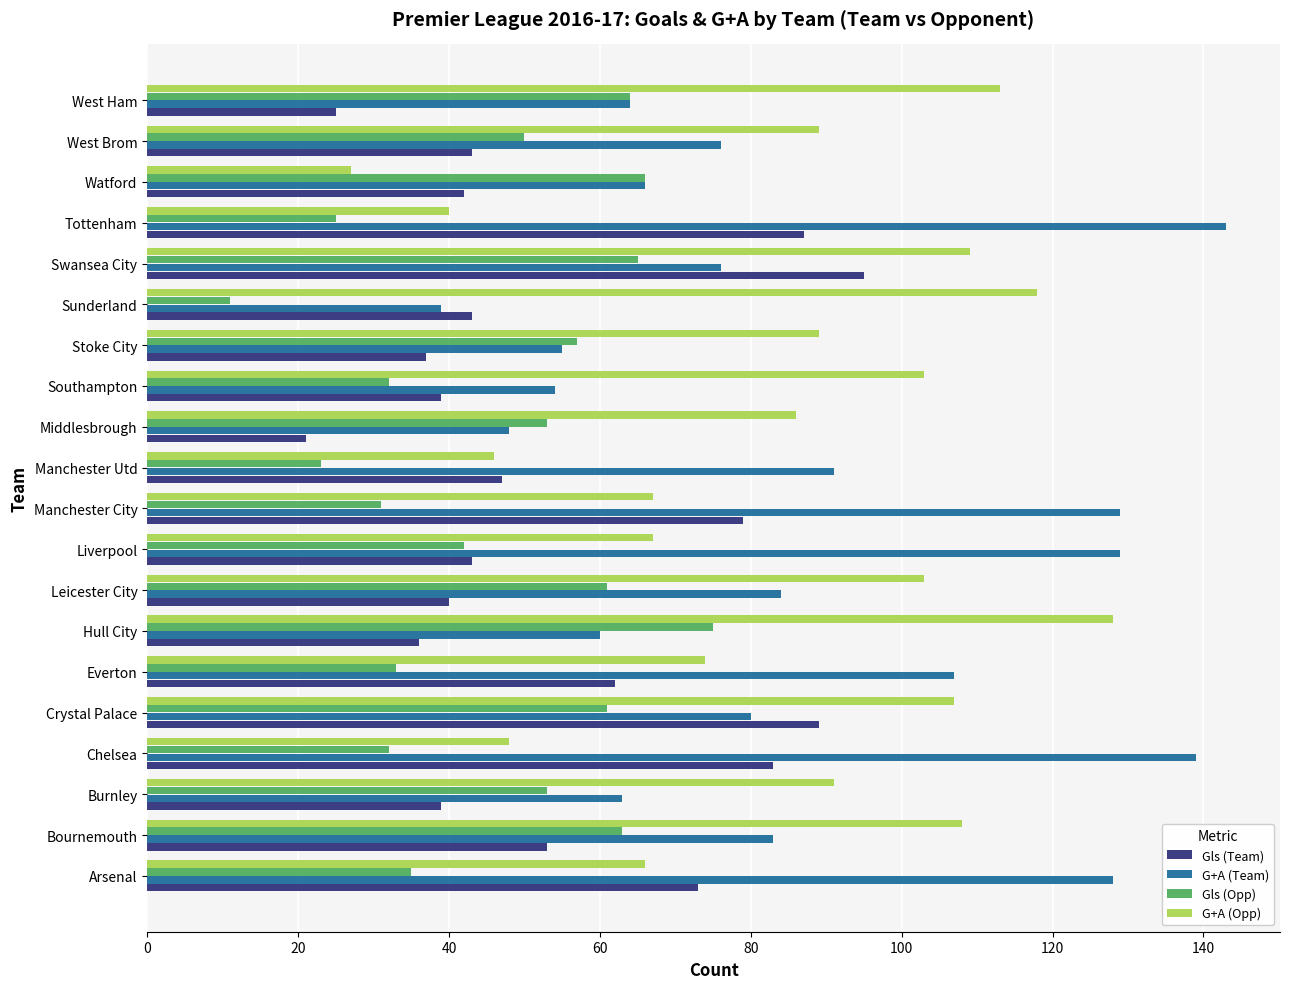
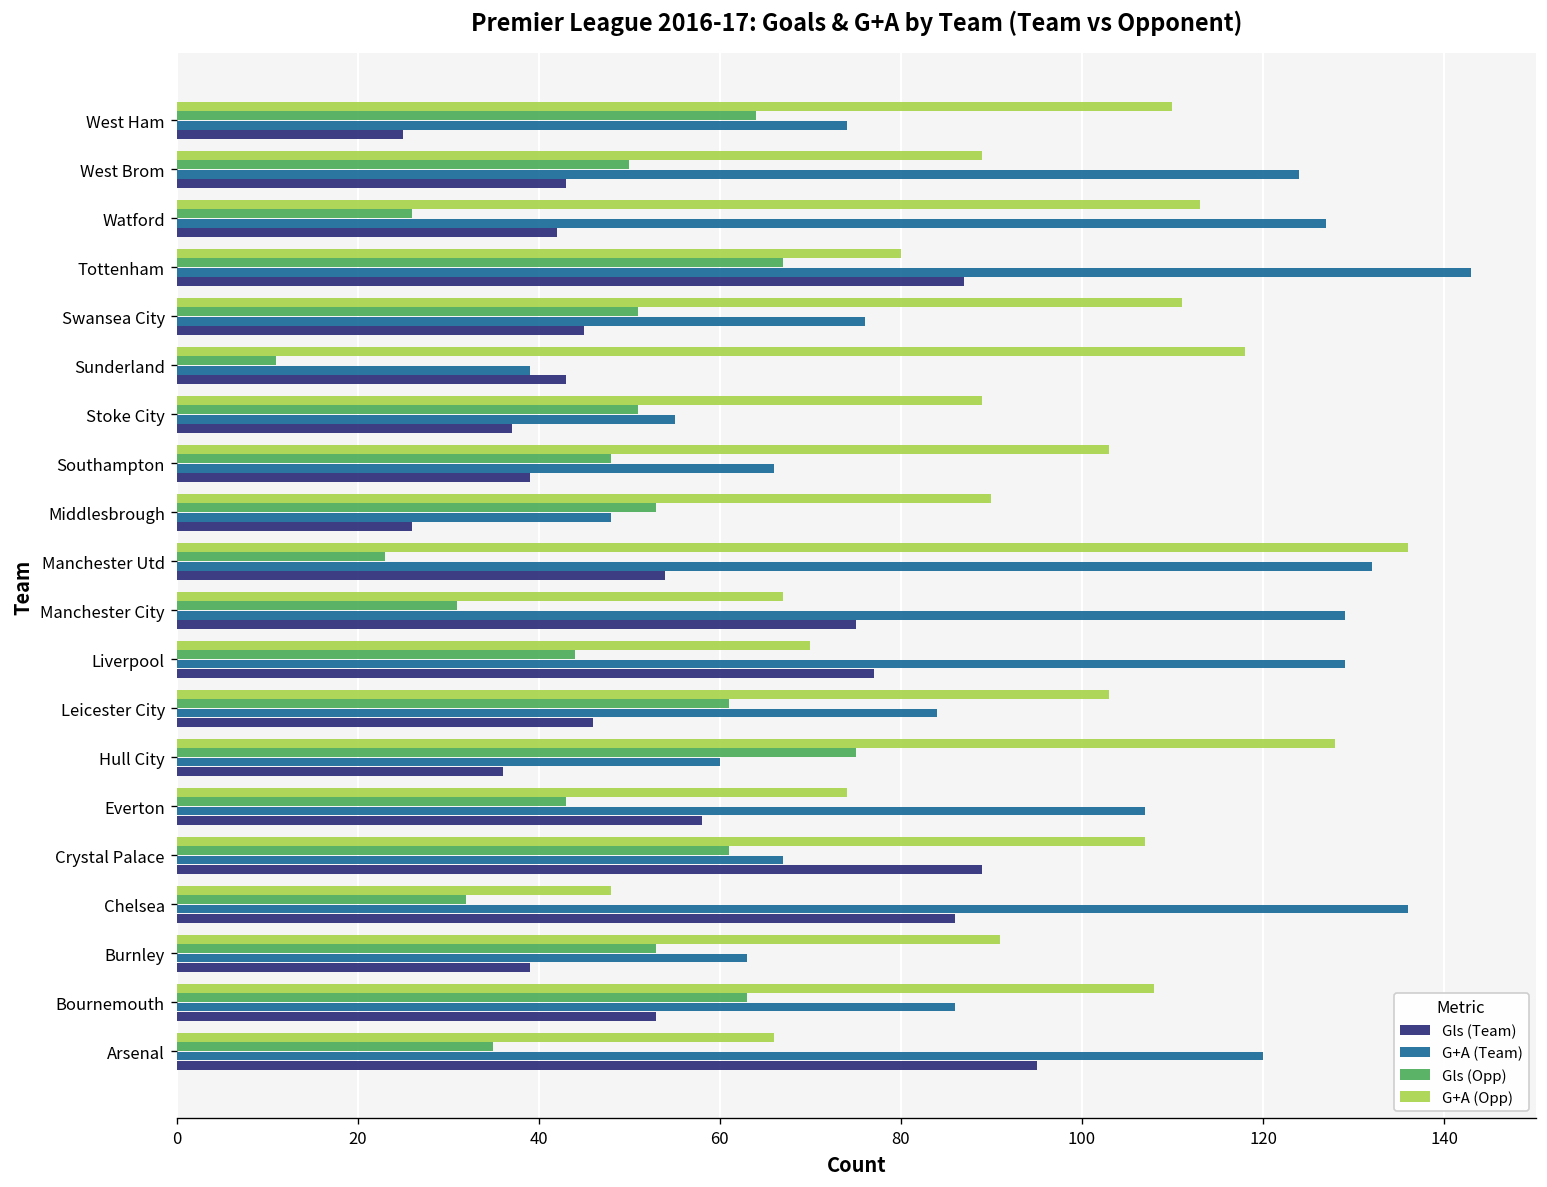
  {
    "Gls (Team)": {
      "West Ham": 25,
      "West Brom": 43,
      "Watford": 42,
      "Tottenham": 87,
-     "Swansea City": 95,
+     "Swansea City": 45,
      "Sunderland": 43,
      "Stoke City": 37,
      "Southampton": 39,
-     "Middlesbrough": 21,
-     "Manchester Utd": 47,
-     "Manchester City": 79,
-     "Liverpool": 43,
-     "Leicester City": 40,
+     "Middlesbrough": 26,
+     "Manchester Utd": 54,
+     "Manchester City": 75,
+     "Liverpool": 77,
+     "Leicester City": 46,
      "Hull City": 36,
-     "Everton": 62,
+     "Everton": 58,
      "Crystal Palace": 89,
-     "Chelsea": 83,
+     "Chelsea": 86,
      "Burnley": 39,
      "Bournemouth": 53,
-     "Arsenal": 73
+     "Arsenal": 95
    },
    "G+A (Team)": {
-     "West Ham": 64,
-     "West Brom": 76,
-     "Watford": 66,
+     "West Ham": 74,
+     "West Brom": 124,
+     "Watford": 127,
      "Tottenham": 143,
      "Swansea City": 76,
      "Sunderland": 39,
      "Stoke City": 55,
-     "Southampton": 54,
+     "Southampton": 66,
      "Middlesbrough": 48,
-     "Manchester Utd": 91,
+     "Manchester Utd": 132,
      "Manchester City": 129,
      "Liverpool": 129,
      "Leicester City": 84,
      "Hull City": 60,
      "Everton": 107,
-     "Crystal Palace": 80,
-     "Chelsea": 139,
+     "Crystal Palace": 67,
+     "Chelsea": 136,
      "Burnley": 63,
-     "Bournemouth": 83,
-     "Arsenal": 128
+     "Bournemouth": 86,
+     "Arsenal": 120
    },
    "Gls (Opp)": {
      "West Ham": 64,
      "West Brom": 50,
-     "Watford": 66,
-     "Tottenham": 25,
-     "Swansea City": 65,
+     "Watford": 26,
+     "Tottenham": 67,
+     "Swansea City": 51,
      "Sunderland": 11,
-     "Stoke City": 57,
-     "Southampton": 32,
+     "Stoke City": 51,
+     "Southampton": 48,
      "Middlesbrough": 53,
      "Manchester Utd": 23,
      "Manchester City": 31,
-     "Liverpool": 42,
+     "Liverpool": 44,
      "Leicester City": 61,
      "Hull City": 75,
-     "Everton": 33,
+     "Everton": 43,
      "Crystal Palace": 61,
      "Chelsea": 32,
      "Burnley": 53,
      "Bournemouth": 63,
      "Arsenal": 35
    },
    "G+A (Opp)": {
-     "West Ham": 113,
+     "West Ham": 110,
      "West Brom": 89,
-     "Watford": 27,
-     "Tottenham": 40,
-     "Swansea City": 109,
+     "Watford": 113,
+     "Tottenham": 80,
+     "Swansea City": 111,
      "Sunderland": 118,
      "Stoke City": 89,
      "Southampton": 103,
-     "Middlesbrough": 86,
-     "Manchester Utd": 46,
+     "Middlesbrough": 90,
+     "Manchester Utd": 136,
      "Manchester City": 67,
-     "Liverpool": 67,
+     "Liverpool": 70,
      "Leicester City": 103,
      "Hull City": 128,
      "Everton": 74,
      "Crystal Palace": 107,
      "Chelsea": 48,
      "Burnley": 91,
      "Bournemouth": 108,
      "Arsenal": 66
    }
  }
